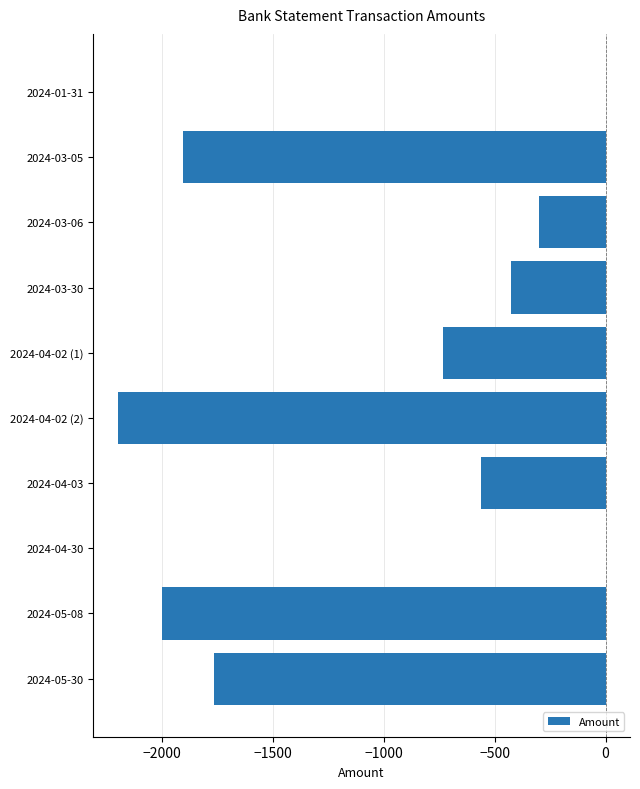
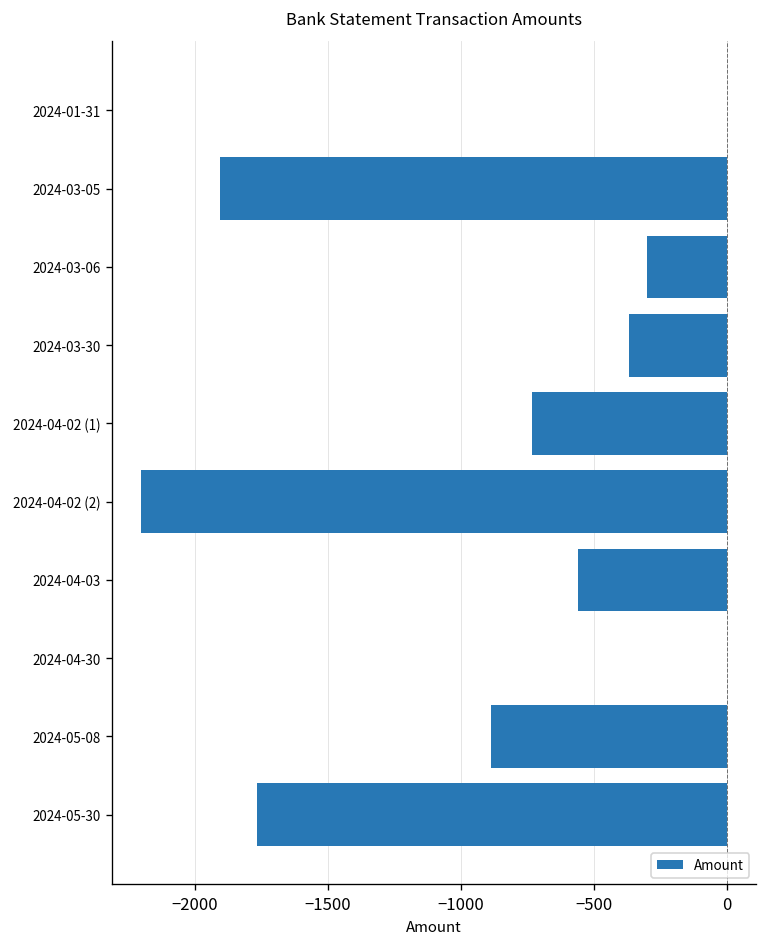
  {
    "2024-03-05": -1910,
    "2024-03-06": -300,
-   "2024-03-30": -430,
+   "2024-03-30": -370,
    "2024-04-02 (1)": -730,
    "2024-04-02 (2)": -2200,
    "2024-04-03": -560,
-   "2024-05-08": -2000,
+   "2024-05-08": -890,
    "2024-05-30": -1760
  }
